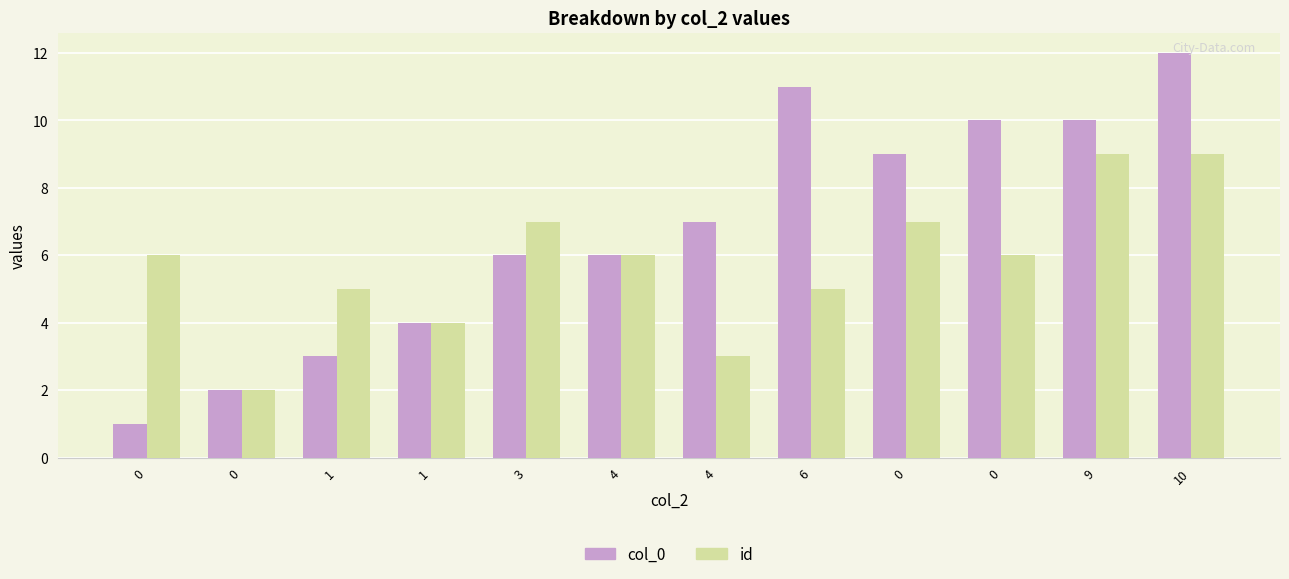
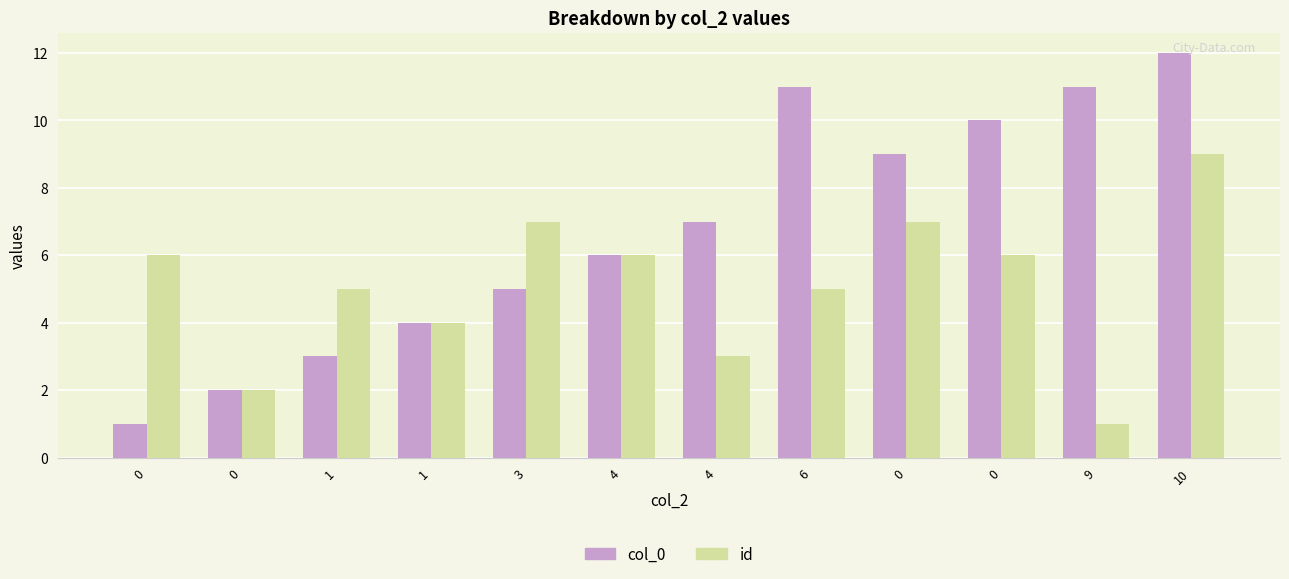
  {
    "col_0": {
-     "3": 6,
+     "3": 5,
      "6": 11,
-     "9": 10,
+     "9": 11,
      "10": 12
    },
    "id": {
      "3": 7,
      "6": 5,
-     "9": 9,
+     "9": 1,
      "10": 9
    }
  }
